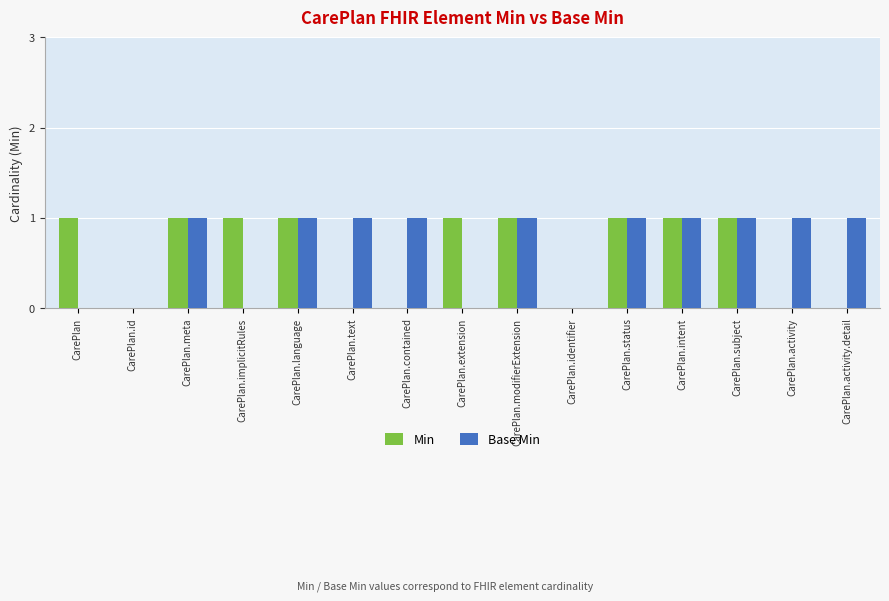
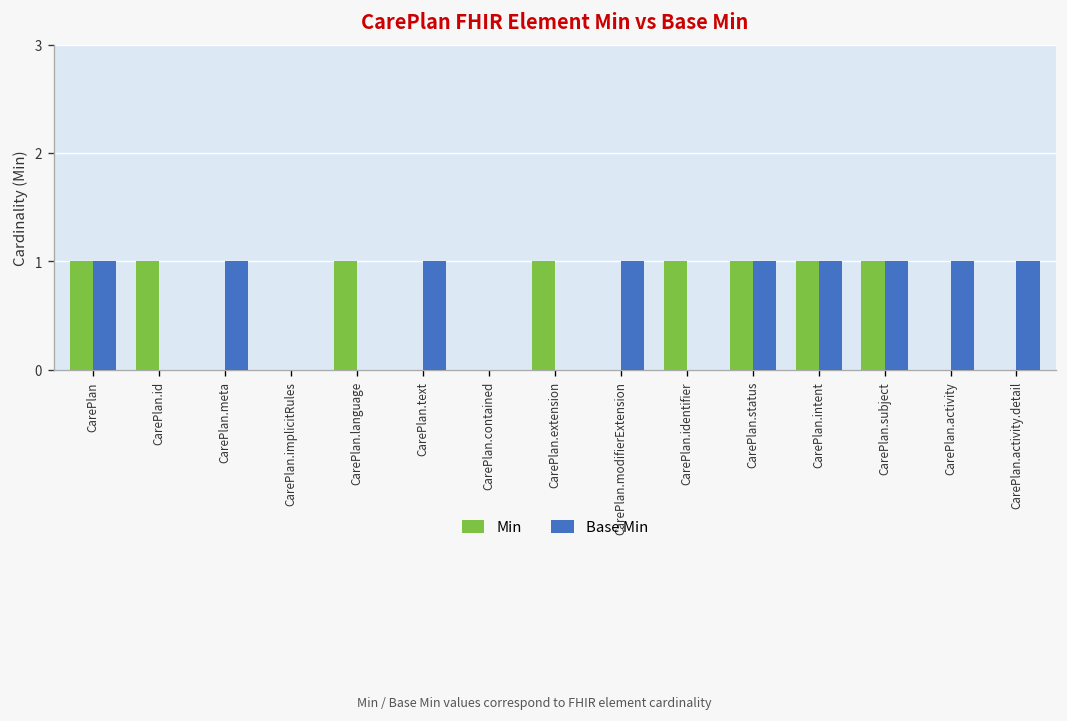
  {
    "Min": {
      "CarePlan": 1,
-     "CarePlan.id": 0,
-     "CarePlan.meta": 1,
-     "CarePlan.implicitRules": 1,
+     "CarePlan.id": 1,
+     "CarePlan.meta": 0,
+     "CarePlan.implicitRules": 0,
      "CarePlan.language": 1,
      "CarePlan.text": 0,
      "CarePlan.contained": 0,
      "CarePlan.extension": 1,
-     "CarePlan.modifierExtension": 1,
-     "CarePlan.identifier": 0,
+     "CarePlan.modifierExtension": 0,
+     "CarePlan.identifier": 1,
      "CarePlan.status": 1,
      "CarePlan.intent": 1,
      "CarePlan.subject": 1,
      "CarePlan.activity": 0,
      "CarePlan.activity.detail": 0
    },
    "Base Min": {
-     "CarePlan": 0,
+     "CarePlan": 1,
      "CarePlan.id": 0,
      "CarePlan.meta": 1,
      "CarePlan.implicitRules": 0,
-     "CarePlan.language": 1,
+     "CarePlan.language": 0,
      "CarePlan.text": 1,
-     "CarePlan.contained": 1,
+     "CarePlan.contained": 0,
      "CarePlan.extension": 0,
      "CarePlan.modifierExtension": 1,
      "CarePlan.identifier": 0,
      "CarePlan.status": 1,
      "CarePlan.intent": 1,
      "CarePlan.subject": 1,
      "CarePlan.activity": 1,
      "CarePlan.activity.detail": 1
    }
  }
